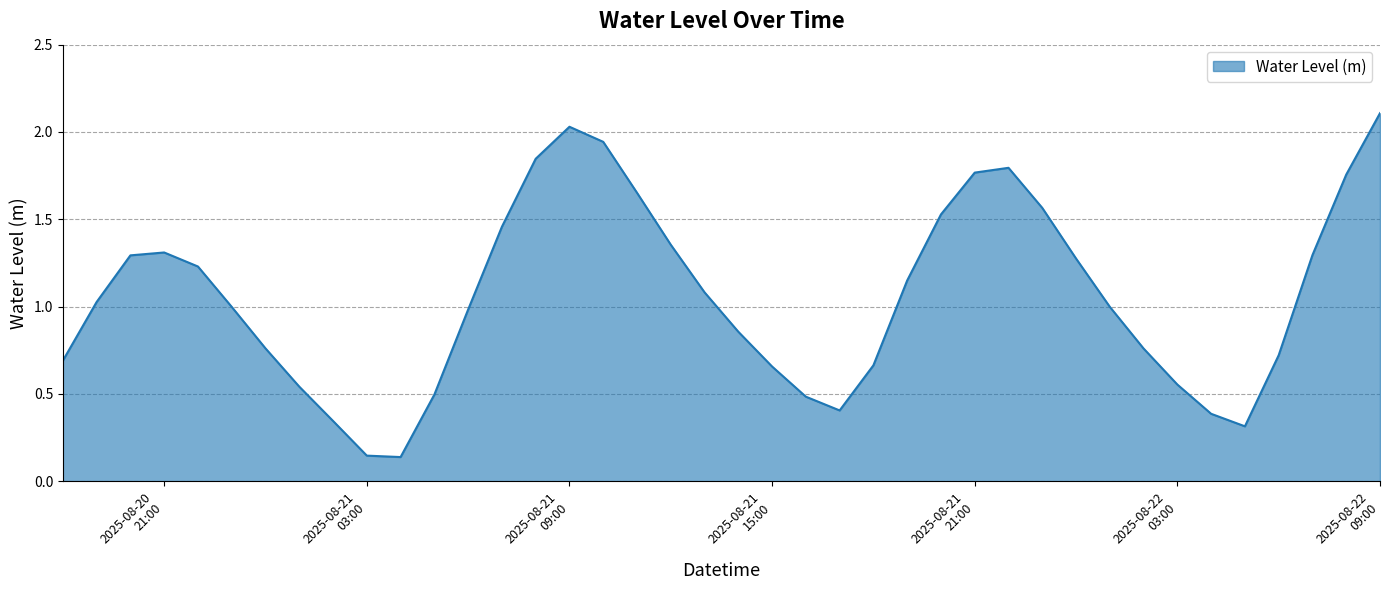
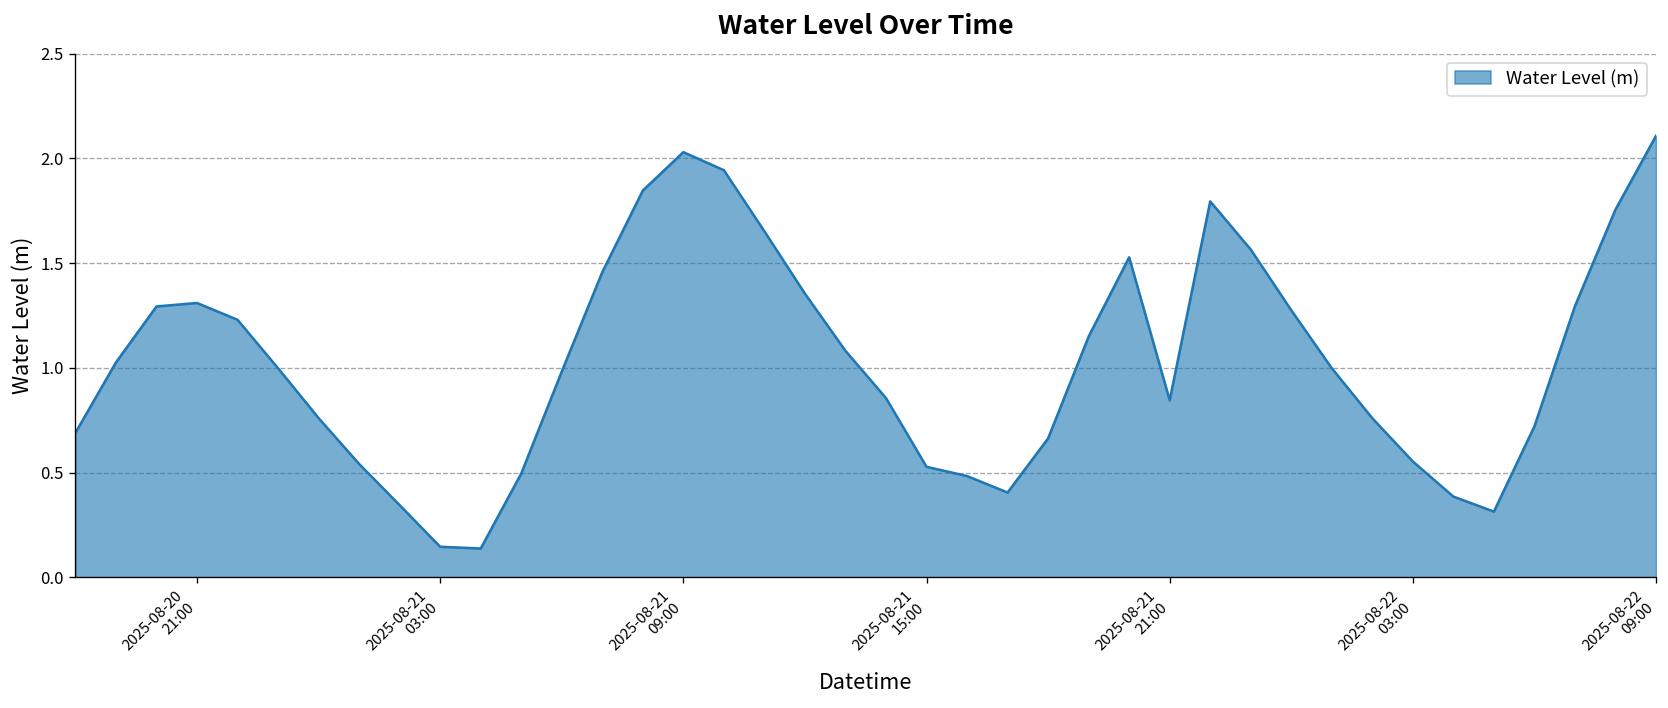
  {
    "2025-08-20 21:00": 1.31,
    "2025-08-21 03:00": 0.15,
    "2025-08-21 09:00": 2.03,
-   "2025-08-21 15:00": 0.66,
-   "2025-08-21 21:00": 1.77,
+   "2025-08-21 15:00": 0.53,
+   "2025-08-21 21:00": 0.85,
    "2025-08-22 03:00": 0.55,
    "2025-08-22 09:00": 2.11
  }
